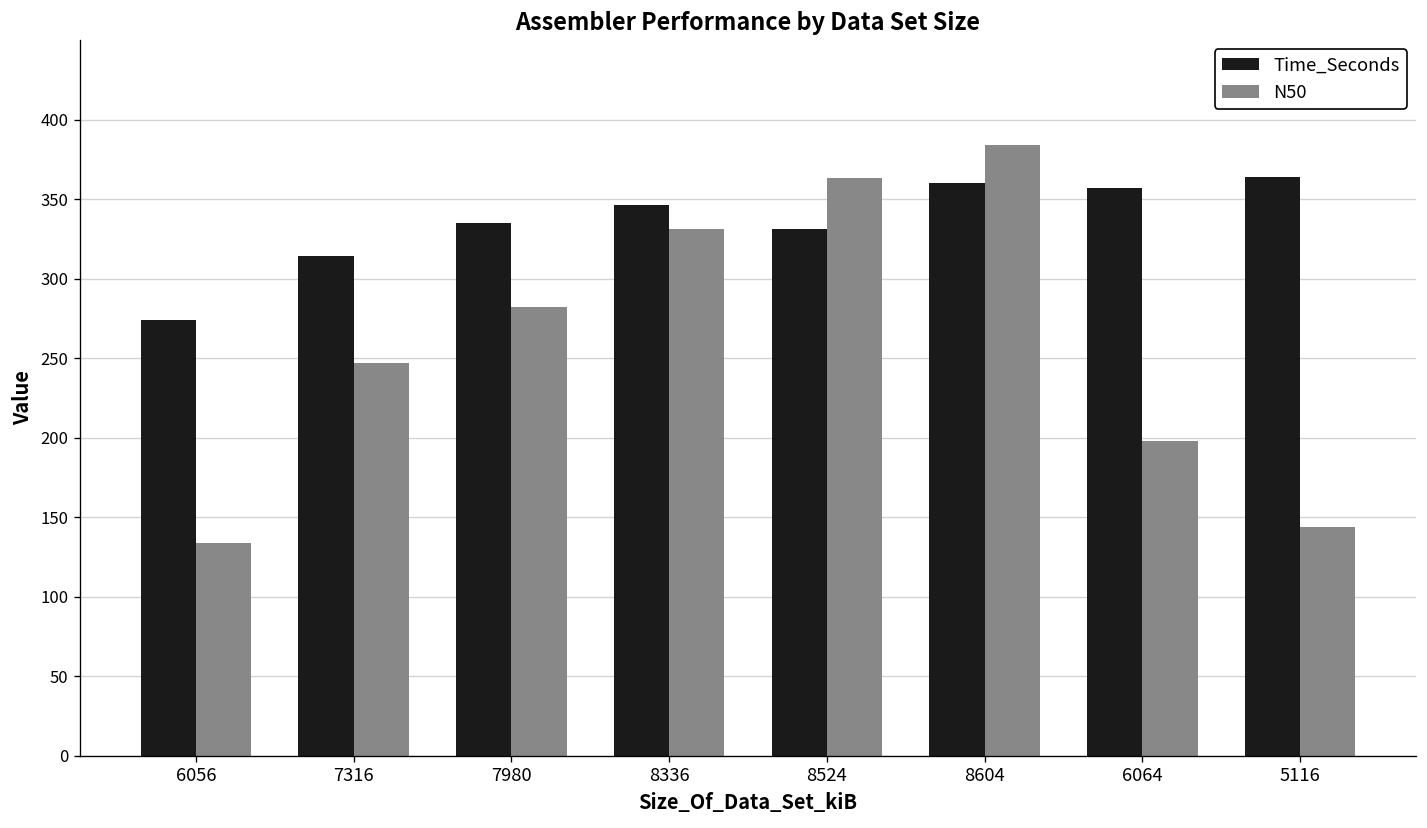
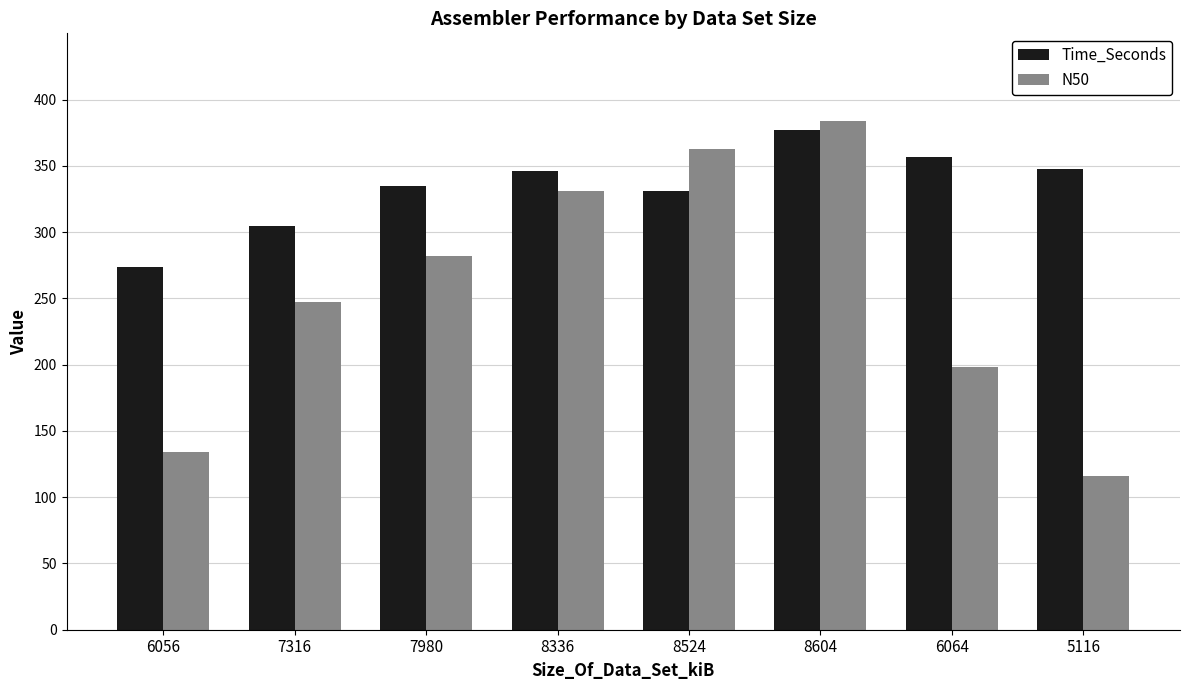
  {
    "Time_Seconds": {
      "6056": 274,
-     "7316": 314,
+     "7316": 305,
      "7980": 335,
      "8336": 346,
      "8524": 331,
-     "8604": 360,
+     "8604": 377,
      "6064": 357,
-     "5116": 364
+     "5116": 348
    },
    "N50": {
      "6056": 134,
      "7316": 247,
      "7980": 282,
      "8336": 331,
      "8524": 363,
      "8604": 384,
      "6064": 198,
-     "5116": 144
+     "5116": 116
    }
  }
